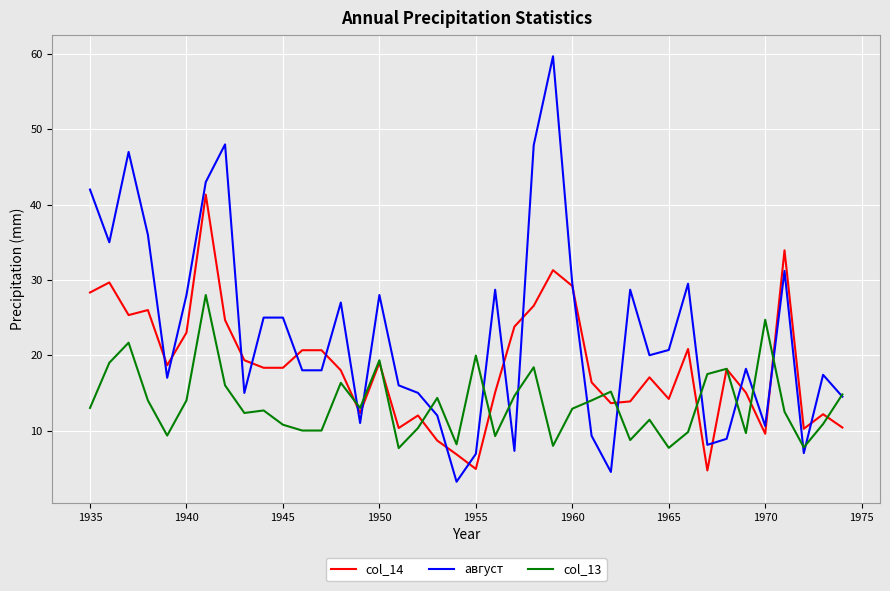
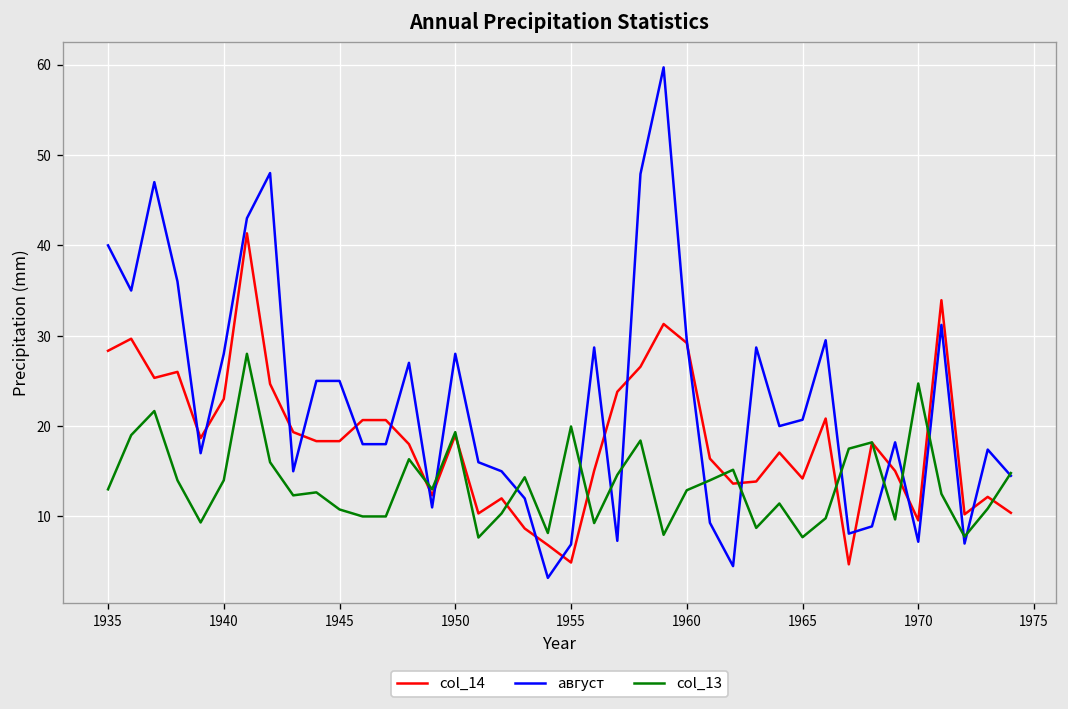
  {
    "col_14": {
      "1935": 28,
      "1940": 23,
      "1945": 18,
      "1955": 5,
      "1965": 14,
      "1970": 10
    },
    "август": {
-     "1935": 42,
+     "1935": 40,
      "1940": 28,
      "1945": 25,
      "1950": 28,
      "1955": 7,
      "1965": 21,
-     "1970": 11
+     "1970": 7
    },
    "col_13": {
      "1935": 13,
      "1940": 14,
      "1945": 11,
      "1955": 20,
      "1960": 13,
      "1965": 8,
      "1970": 25
    }
  }
